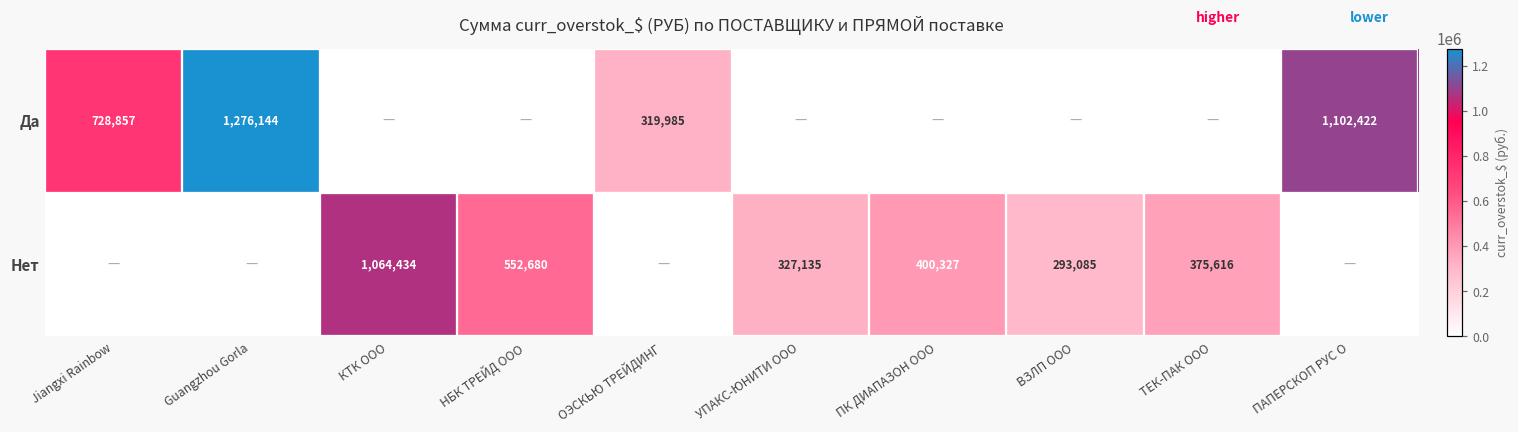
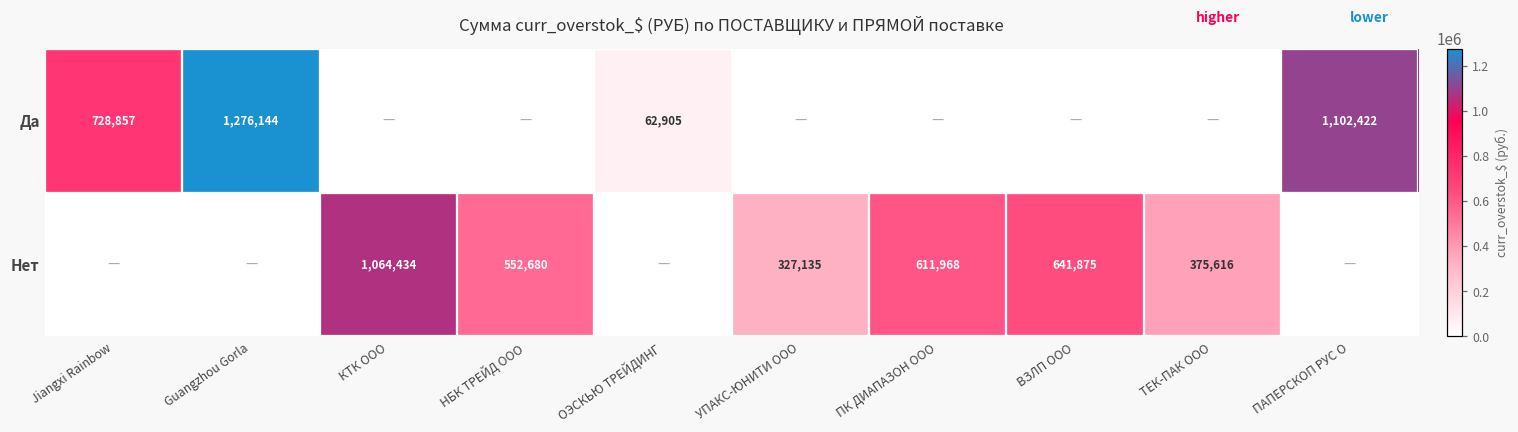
  {
    "Да": {
      "Jiangxi Rainbow": "728,857",
      "Guangzhou Gorla": "1,276,144",
-     "ОЭСКЬЮ ТРЕЙДИНГ": "319,985",
+     "ОЭСКЬЮ ТРЕЙДИНГ": "62,905",
      "ПАПЕРСКОП РУС О": "1,102,422"
    },
    "Нет": {
      "КТК ООО": "1,064,434",
      "НБК ТРЕЙД ООО": "552,680",
      "УПАКС-ЮНИТИ ООО": "327,135",
-     "ПК ДИАПАЗОН ООО": "400,327",
-     "ВЗЛП ООО": "293,085",
+     "ПК ДИАПАЗОН ООО": "611,968",
+     "ВЗЛП ООО": "641,875",
      "ТЕК-ПАК ООО": "375,616"
    }
  }
